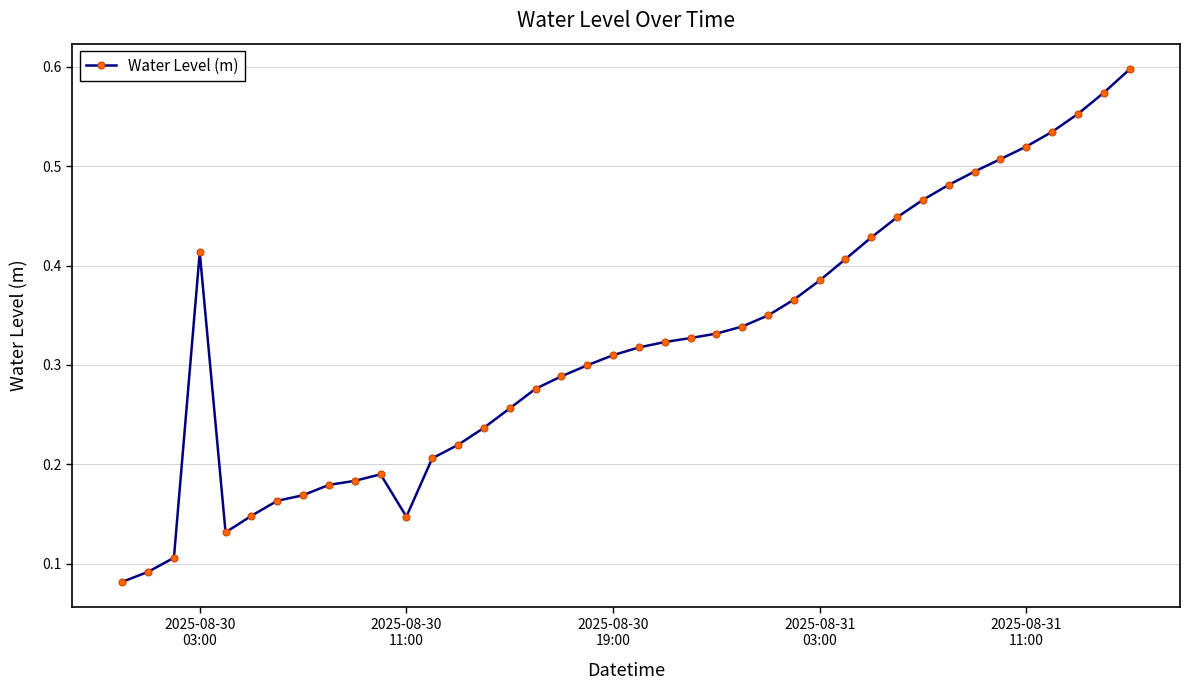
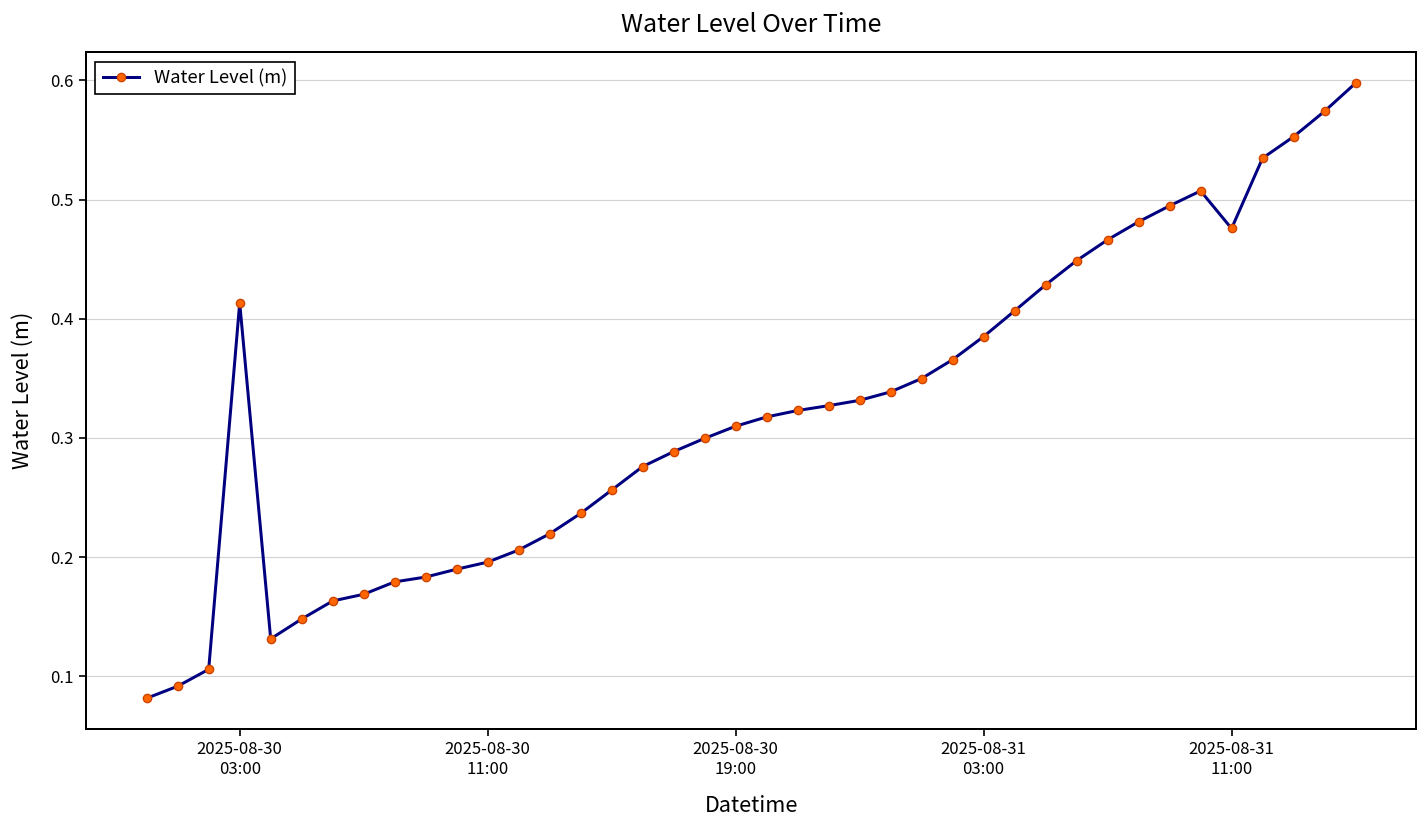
  {
    "2025-08-30 03:00": 0.41,
-   "2025-08-30 11:00": 0.15,
+   "2025-08-30 11:00": 0.20,
    "2025-08-30 19:00": 0.31,
    "2025-08-31 03:00": 0.39,
-   "2025-08-31 11:00": 0.52
+   "2025-08-31 11:00": 0.48
  }
